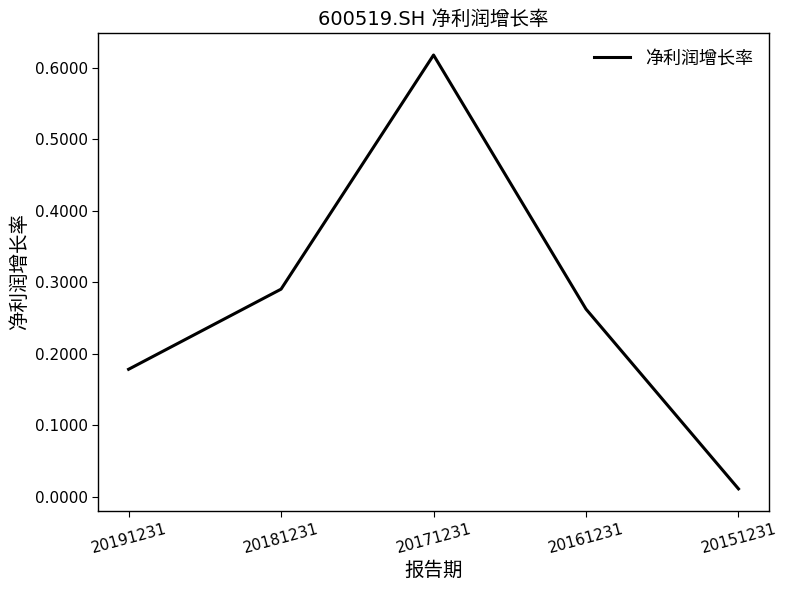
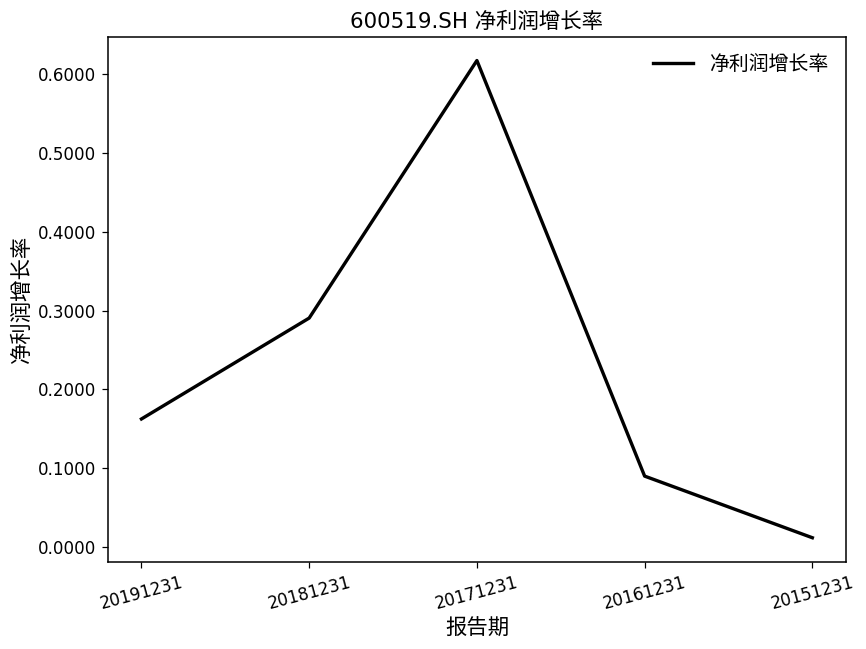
  {
-   "20191231": 0.18,
+   "20191231": 0.16,
    "20181231": 0.29,
    "20171231": 0.62,
-   "20161231": 0.26,
+   "20161231": 0.09,
    "20151231": 0.01
  }
